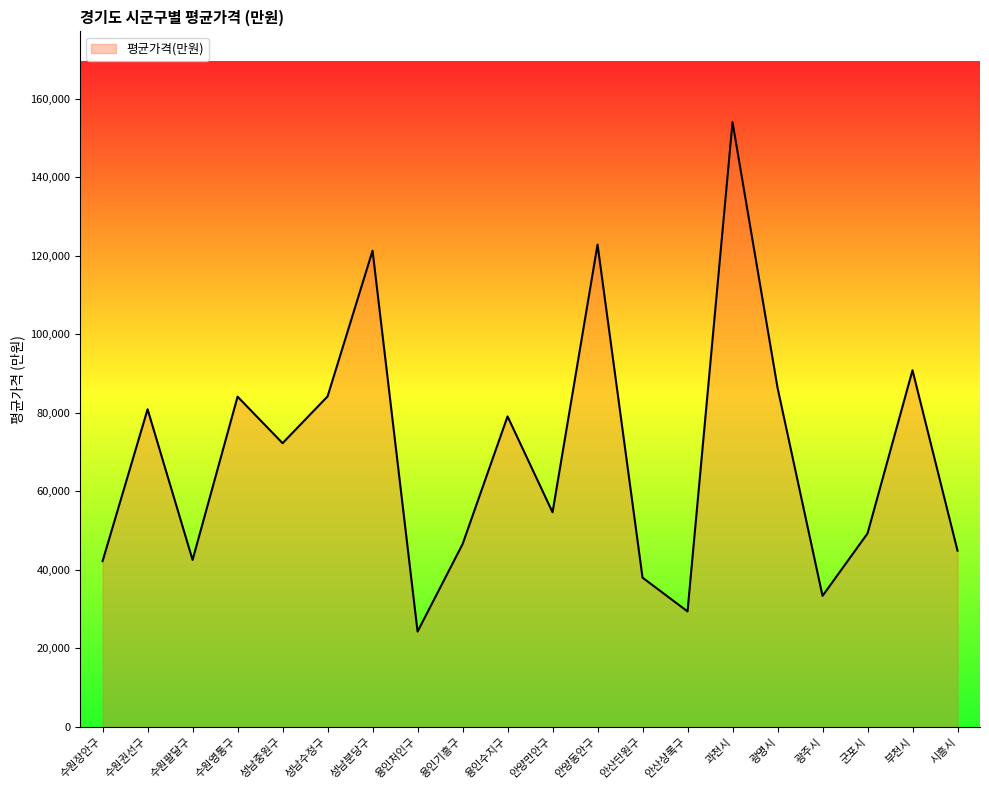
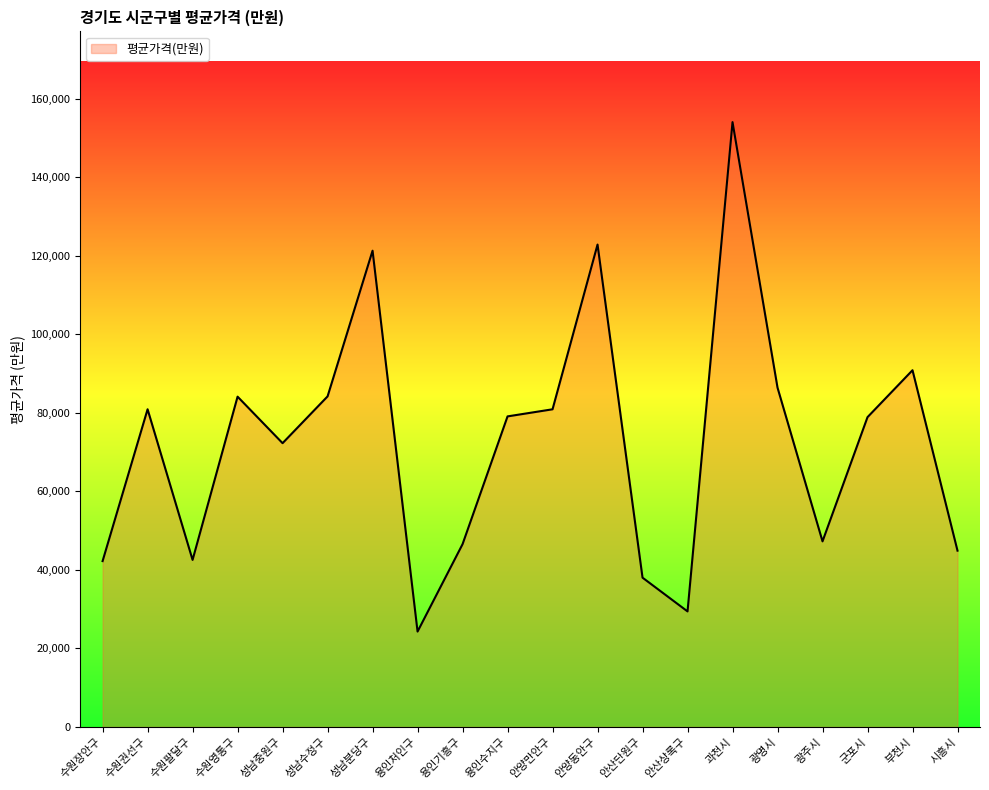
  {
    "수원장안구": "42,000",
    "수원권선구": "81,000",
    "수원팔달구": "43,000",
    "수원영통구": "84,000",
    "성남중원구": "72,000",
    "성남수정구": "84,000",
    "성남분당구": "121,000",
    "용인처인구": "24,000",
    "용인기흥구": "47,000",
    "용인수지구": "79,000",
-   "안양만안구": "55,000",
+   "안양만안구": "81,000",
    "안양동안구": "123,000",
    "안산단원구": "38,000",
    "안산상록구": "29,000",
    "과천시": "154,000",
    "광명시": "86,000",
-   "광주시": "33,000",
-   "군포시": "49,000",
+   "광주시": "47,000",
+   "군포시": "79,000",
    "부천시": "91,000",
    "시흥시": "45,000"
  }
